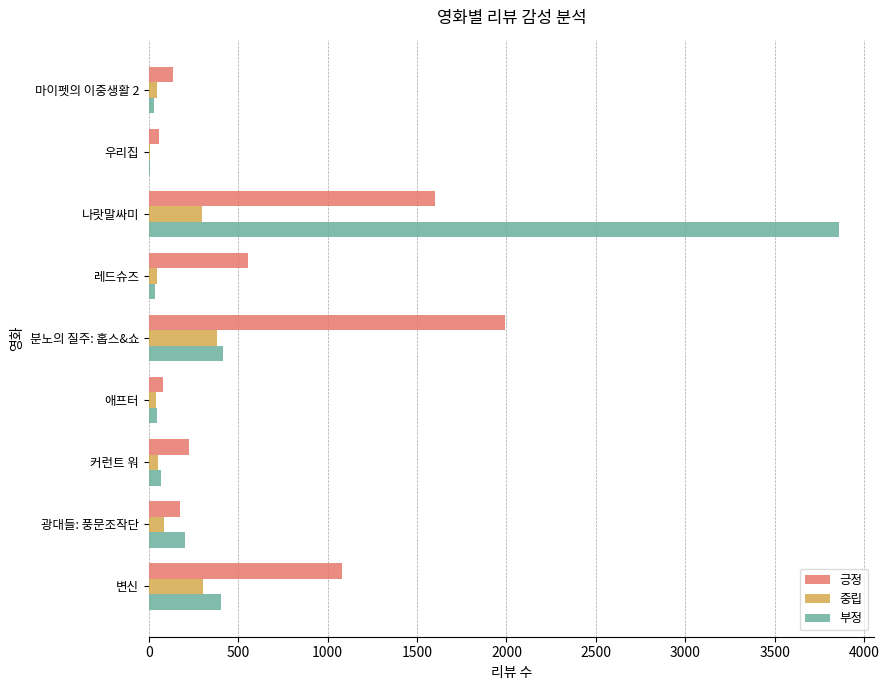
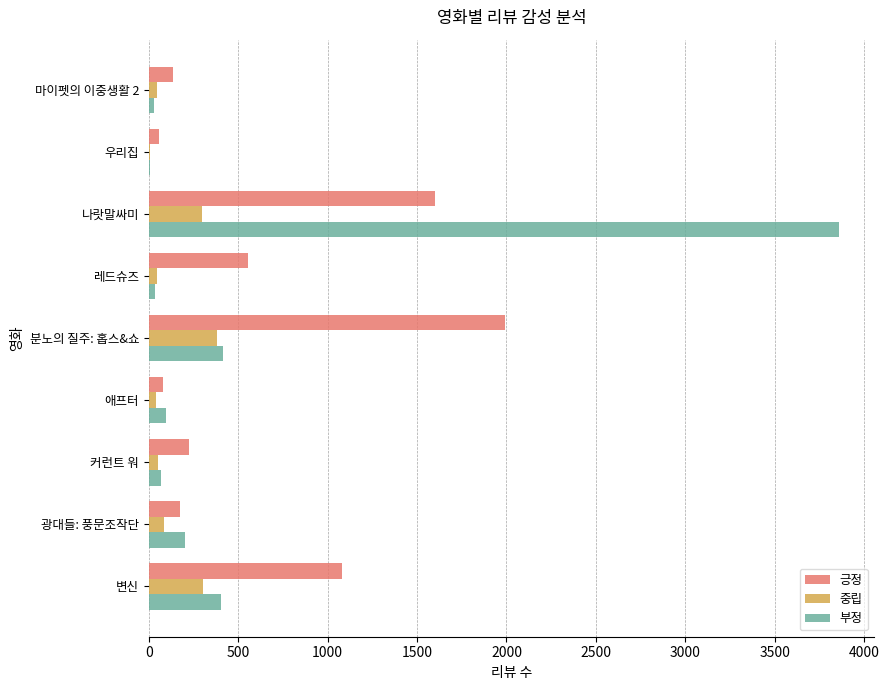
  {
    "긍정": {
      "마이펫의 이중생활 2": 130,
      "우리집": 60,
      "나랏말싸미": 1600,
      "레드슈즈": 560,
      "분노의 질주: 홉스&쇼": 1990,
      "애프터": 80,
      "커런트 워": 230,
      "광대들: 풍문조작단": 180,
      "변신": 1080
    },
    "중립": {
      "마이펫의 이중생활 2": 50,
      "나랏말싸미": 300,
      "레드슈즈": 50,
      "분노의 질주: 홉스&쇼": 380,
      "애프터": 40,
      "커런트 워": 50,
      "광대들: 풍문조작단": 80,
      "변신": 300
    },
    "부정": {
      "마이펫의 이중생활 2": 30,
      "나랏말싸미": 3860,
      "레드슈즈": 40,
      "분노의 질주: 홉스&쇼": 420,
-     "애프터": 50,
+     "애프터": 100,
      "커런트 워": 70,
      "광대들: 풍문조작단": 200,
      "변신": 400
    }
  }
